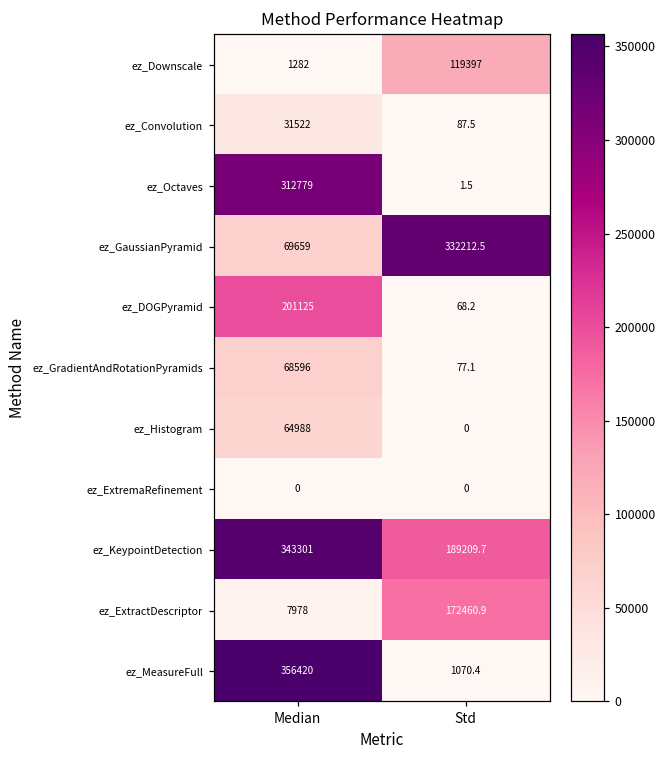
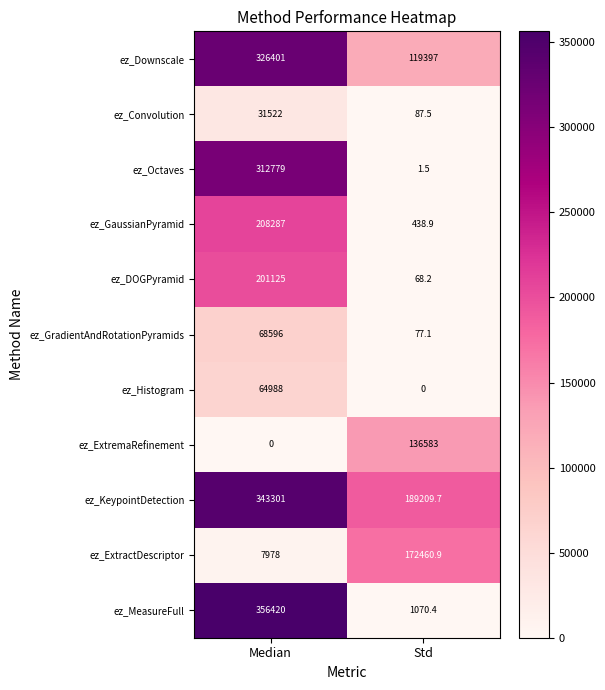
  {
    "ez_Downscale": {
-     "Median": 1282,
+     "Median": 326401,
      "Std": 119397
    },
    "ez_Convolution": {
      "Median": 31522,
      "Std": 87.5
    },
    "ez_Octaves": {
      "Median": 312779,
      "Std": 1.5
    },
    "ez_GaussianPyramid": {
-     "Median": 69659,
-     "Std": 332212.5
+     "Median": 208287,
+     "Std": 438.9
    },
    "ez_DOGPyramid": {
      "Median": 201125,
      "Std": 68.2
    },
    "ez_GradientAndRotationPyramids": {
      "Median": 68596,
      "Std": 77.1
    },
    "ez_Histogram": {
      "Median": 64988,
      "Std": 0
    },
    "ez_ExtremaRefinement": {
      "Median": 0,
-     "Std": 0
+     "Std": 136583
    },
    "ez_KeypointDetection": {
      "Median": 343301,
      "Std": 189209.7
    },
    "ez_ExtractDescriptor": {
      "Median": 7978,
      "Std": 172460.9
    },
    "ez_MeasureFull": {
      "Median": 356420,
      "Std": 1070.4
    }
  }
